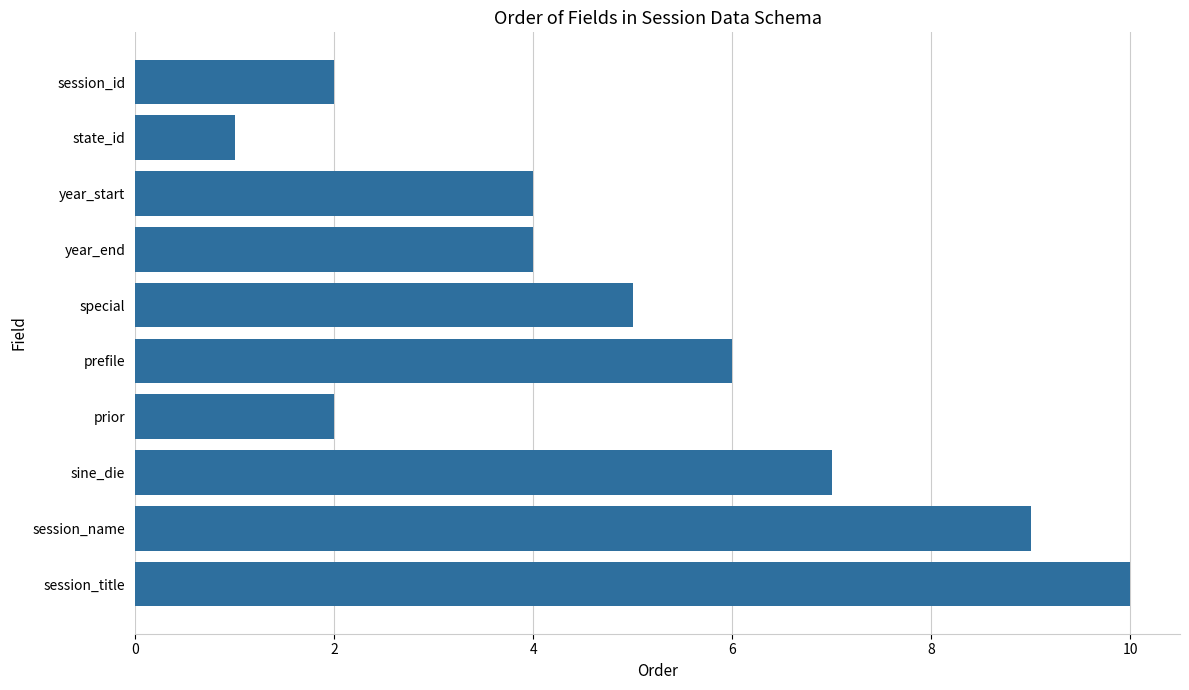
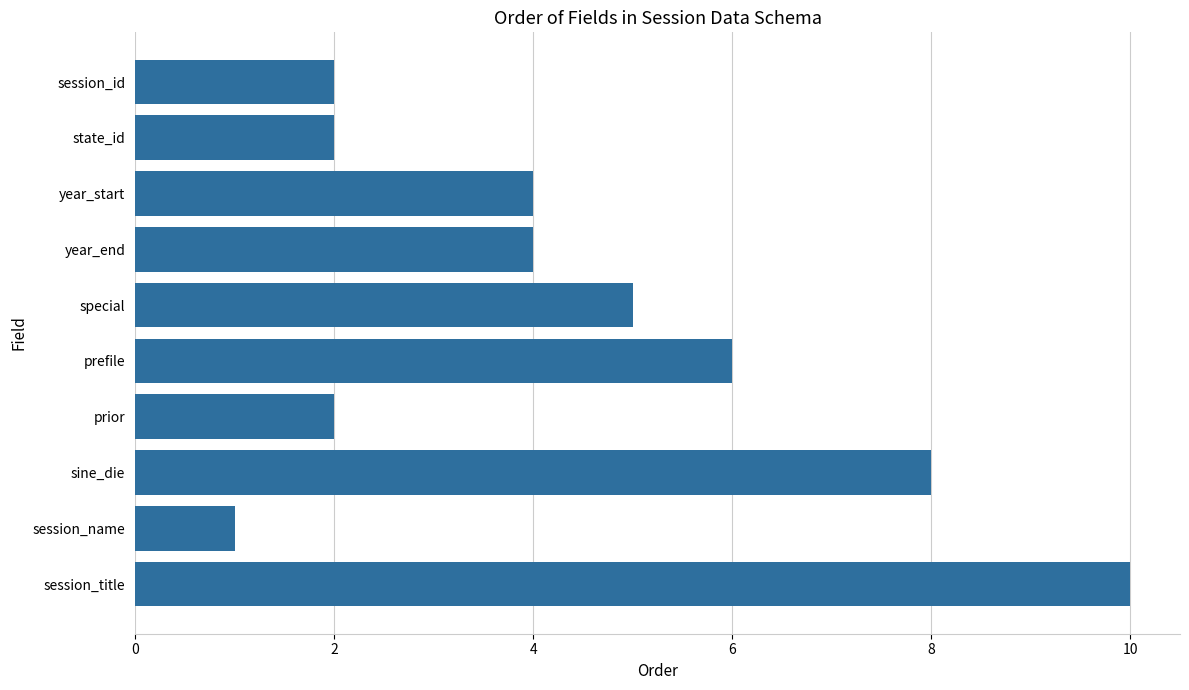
  {
    "session_id": 2,
-   "state_id": 1,
+   "state_id": 2,
    "year_start": 4,
    "year_end": 4,
    "special": 5,
    "prefile": 6,
    "prior": 2,
-   "sine_die": 7,
-   "session_name": 9,
+   "sine_die": 8,
+   "session_name": 1,
    "session_title": 10
  }
